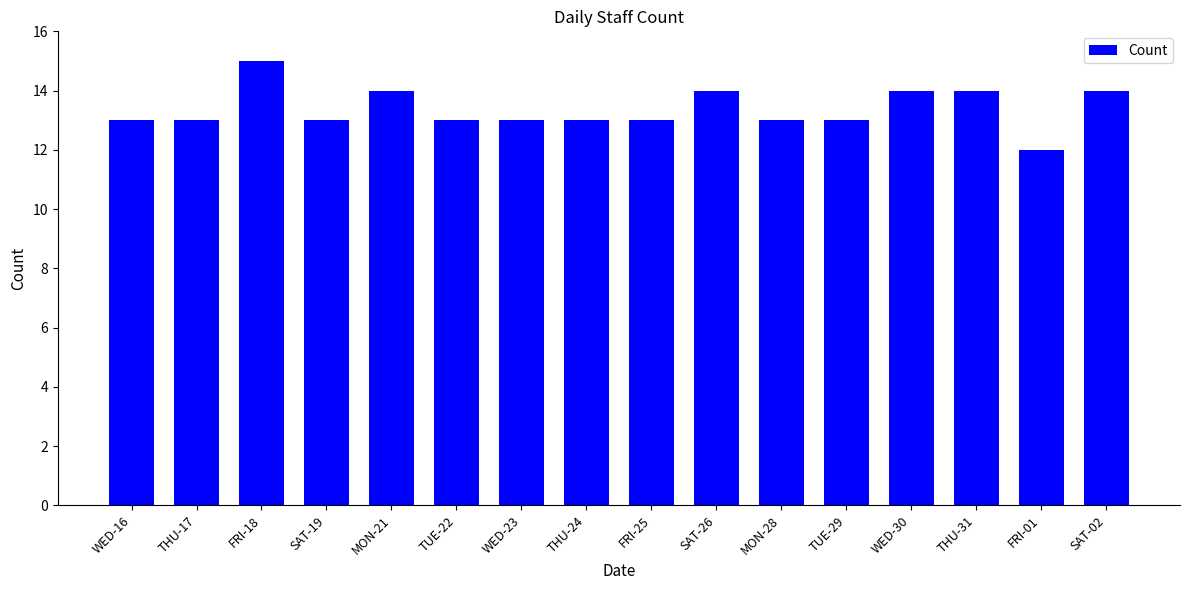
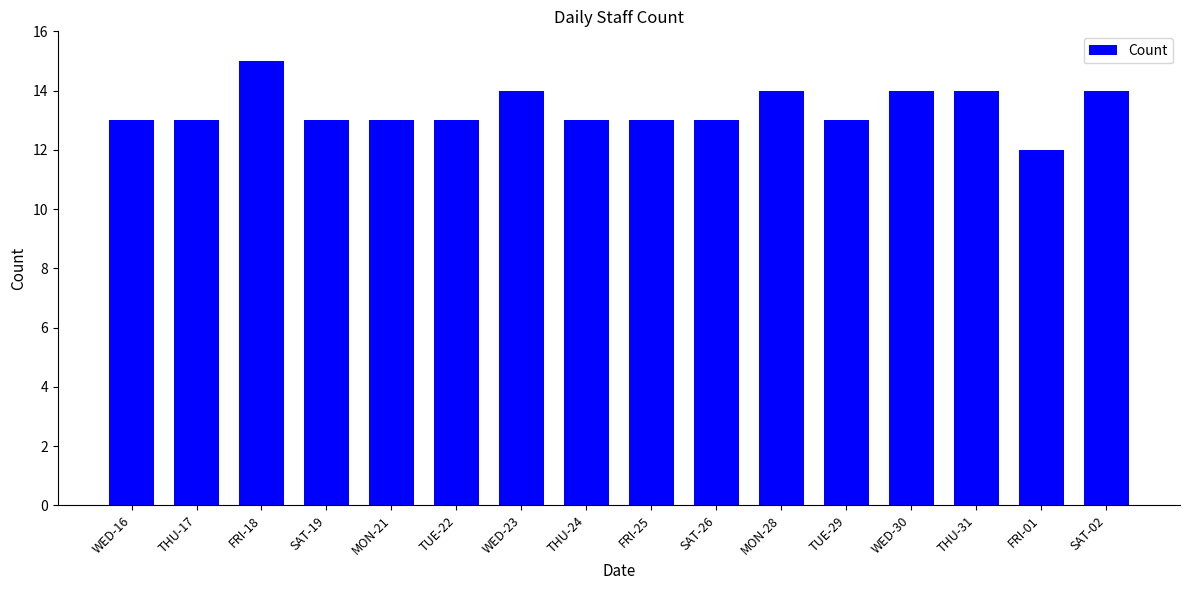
  {
    "WED-16": 13,
    "THU-17": 13,
    "FRI-18": 15,
    "SAT-19": 13,
-   "MON-21": 14,
+   "MON-21": 13,
    "TUE-22": 13,
-   "WED-23": 13,
+   "WED-23": 14,
    "THU-24": 13,
    "FRI-25": 13,
-   "SAT-26": 14,
-   "MON-28": 13,
+   "SAT-26": 13,
+   "MON-28": 14,
    "TUE-29": 13,
    "WED-30": 14,
    "THU-31": 14,
    "FRI-01": 12,
    "SAT-02": 14
  }
